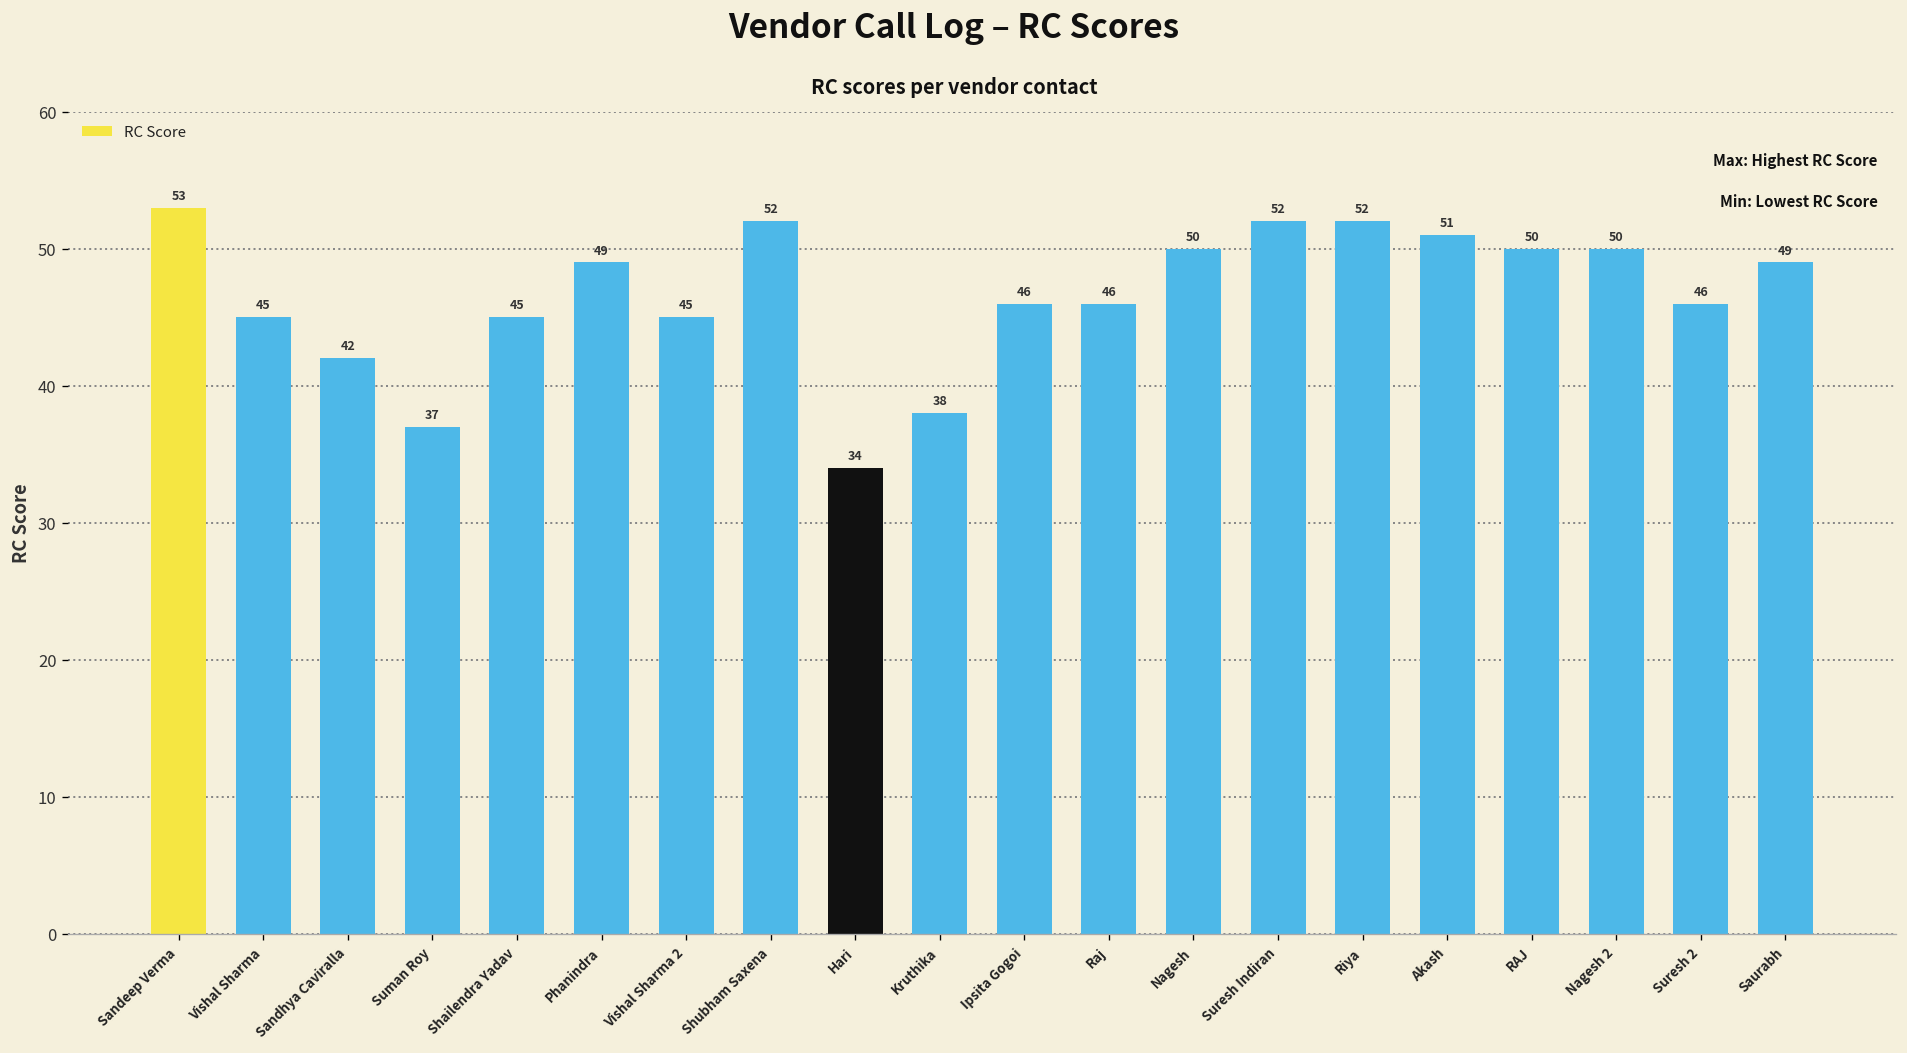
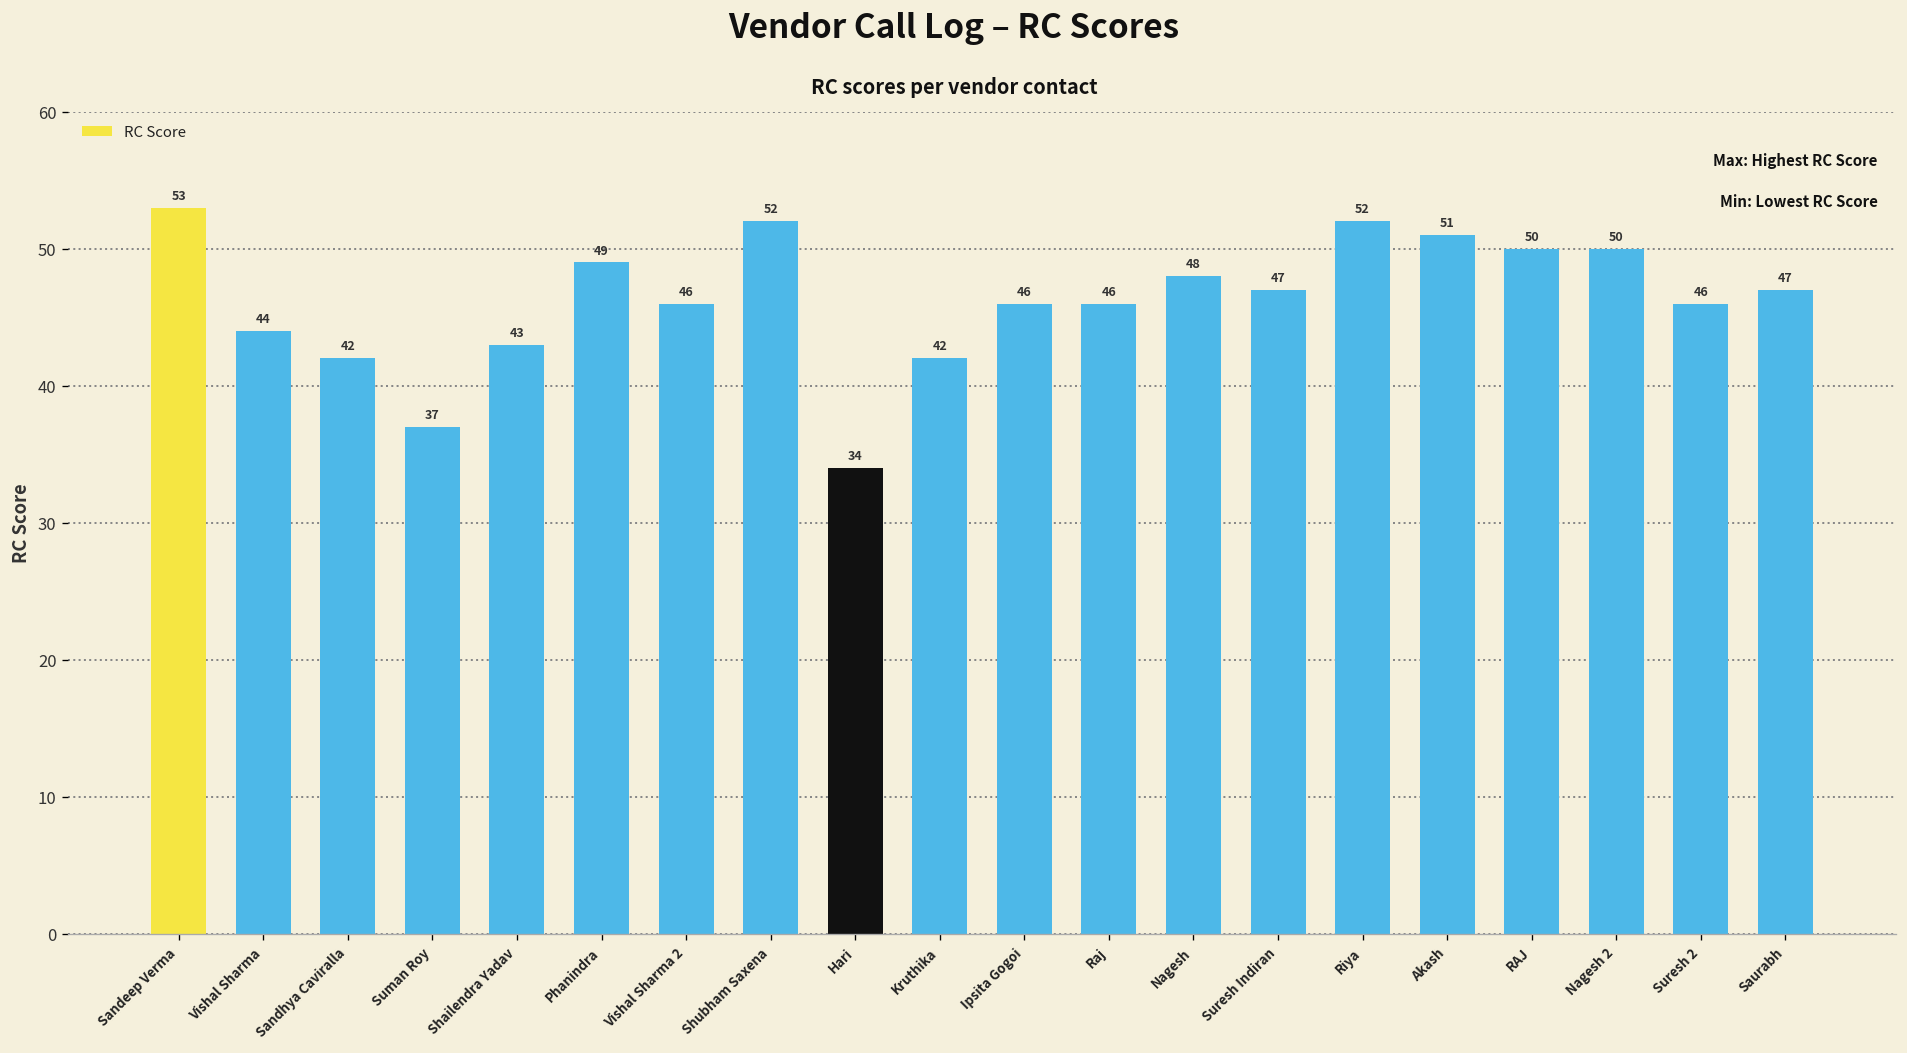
  {
    "Sandeep Verma": 53,
-   "Vishal Sharma": 45,
+   "Vishal Sharma": 44,
    "Sandhya Caviralla": 42,
    "Suman Roy": 37,
-   "Shailendra Yadav": 45,
+   "Shailendra Yadav": 43,
    "Phanindra": 49,
-   "Vishal Sharma 2": 45,
+   "Vishal Sharma 2": 46,
    "Shubham Saxena": 52,
    "Hari": 34,
-   "Kruthika": 38,
+   "Kruthika": 42,
    "Ipsita Gogoi": 46,
    "Raj": 46,
-   "Nagesh": 50,
-   "Suresh Indiran": 52,
+   "Nagesh": 48,
+   "Suresh Indiran": 47,
    "Riya": 52,
    "Akash": 51,
    "RAJ": 50,
    "Nagesh 2": 50,
    "Suresh 2": 46,
-   "Saurabh": 49
+   "Saurabh": 47
  }
